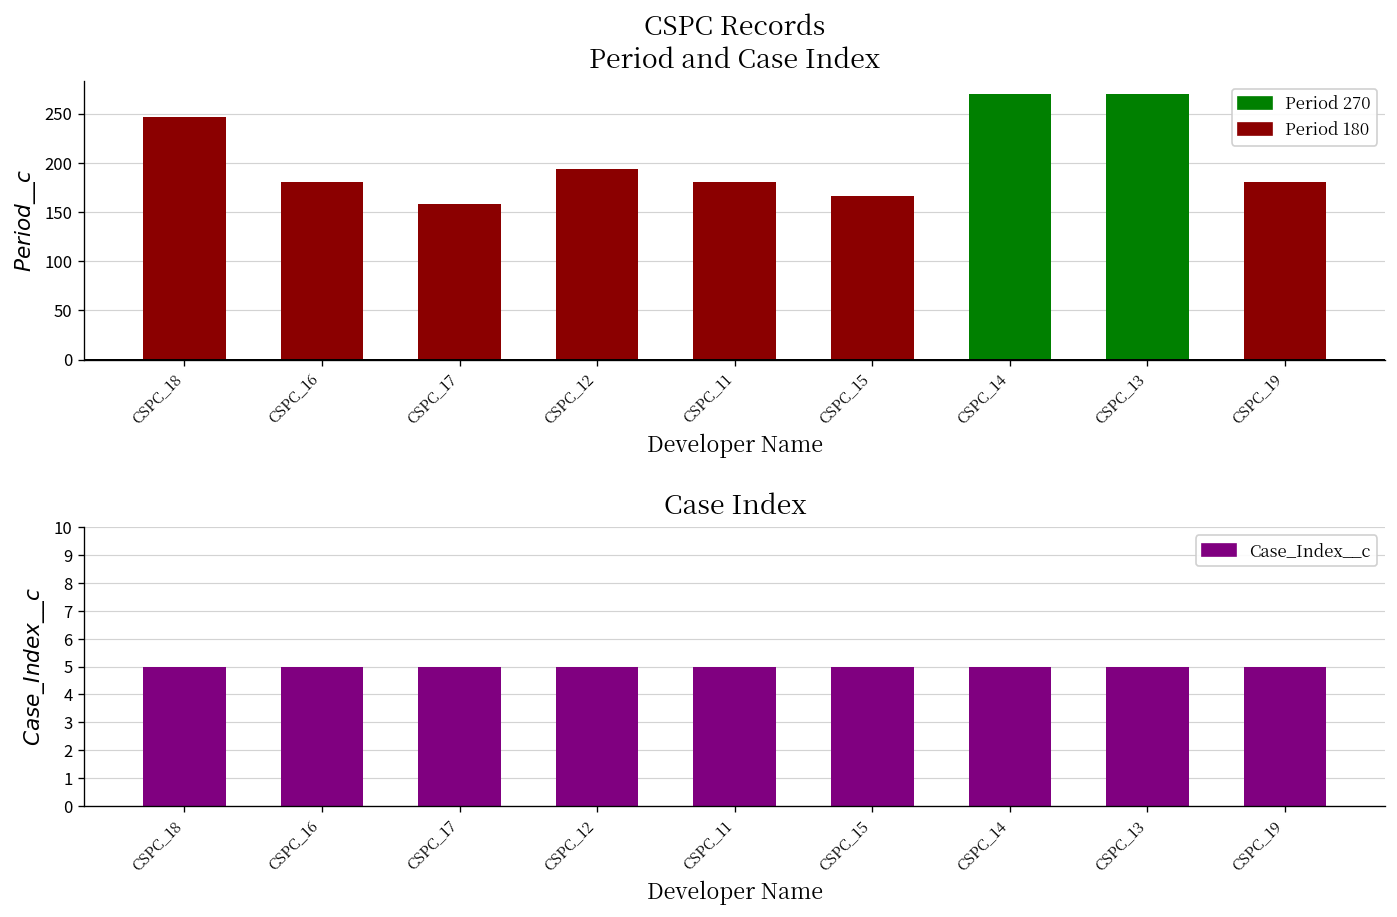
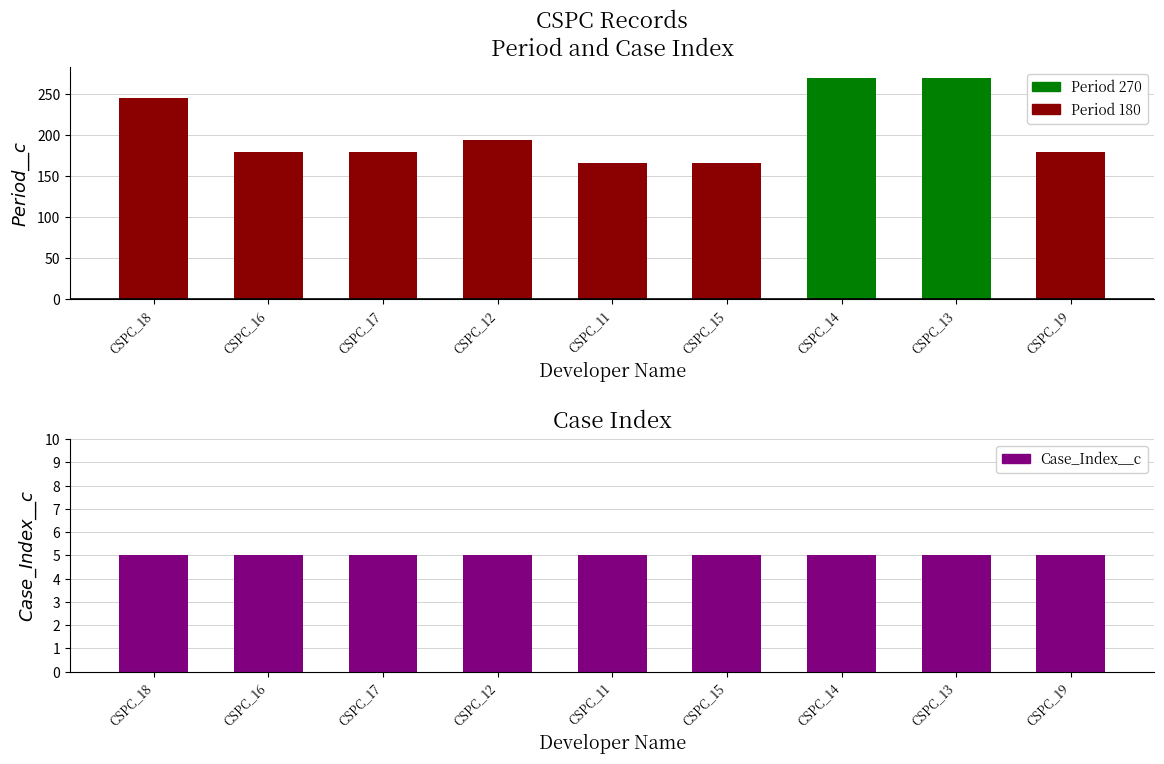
  {
    "CSPC Records Period and Case Index": {
      "CSPC_18": 250,
      "CSPC_16": 180,
-     "CSPC_17": 160,
+     "CSPC_17": 180,
      "CSPC_12": 190,
-     "CSPC_11": 180,
+     "CSPC_11": 170,
      "CSPC_15": 170,
      "CSPC_14": 270,
      "CSPC_13": 270,
      "CSPC_19": 180
    },
    "Case Index": {
      "CSPC_18": 5.0,
      "CSPC_16": 5.0,
      "CSPC_17": 5.0,
      "CSPC_12": 5.0,
      "CSPC_11": 5.0,
      "CSPC_15": 5.0,
      "CSPC_14": 5.0,
      "CSPC_13": 5.0,
      "CSPC_19": 5.0
    }
  }
